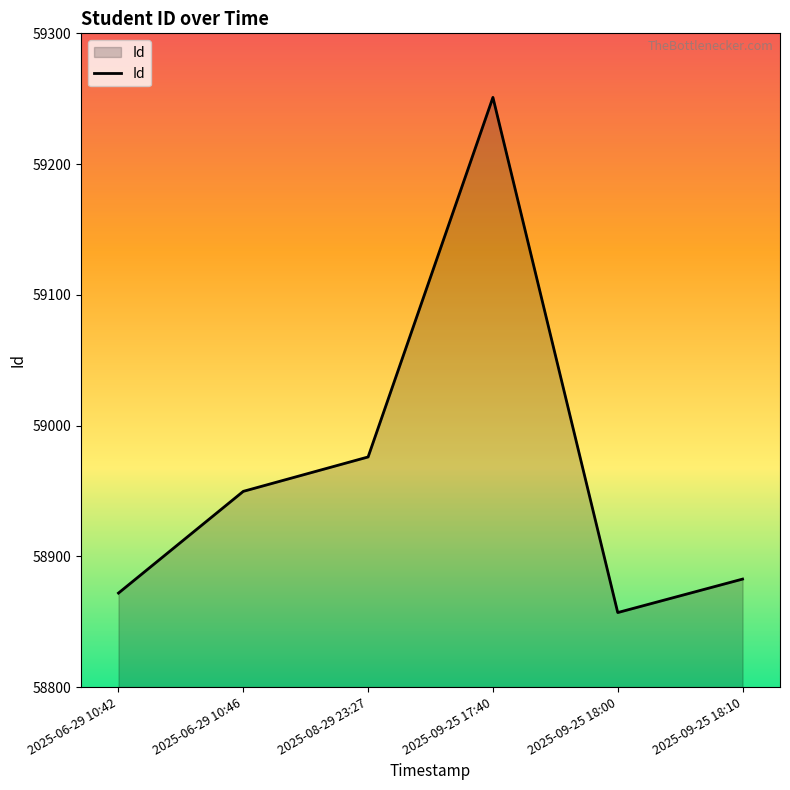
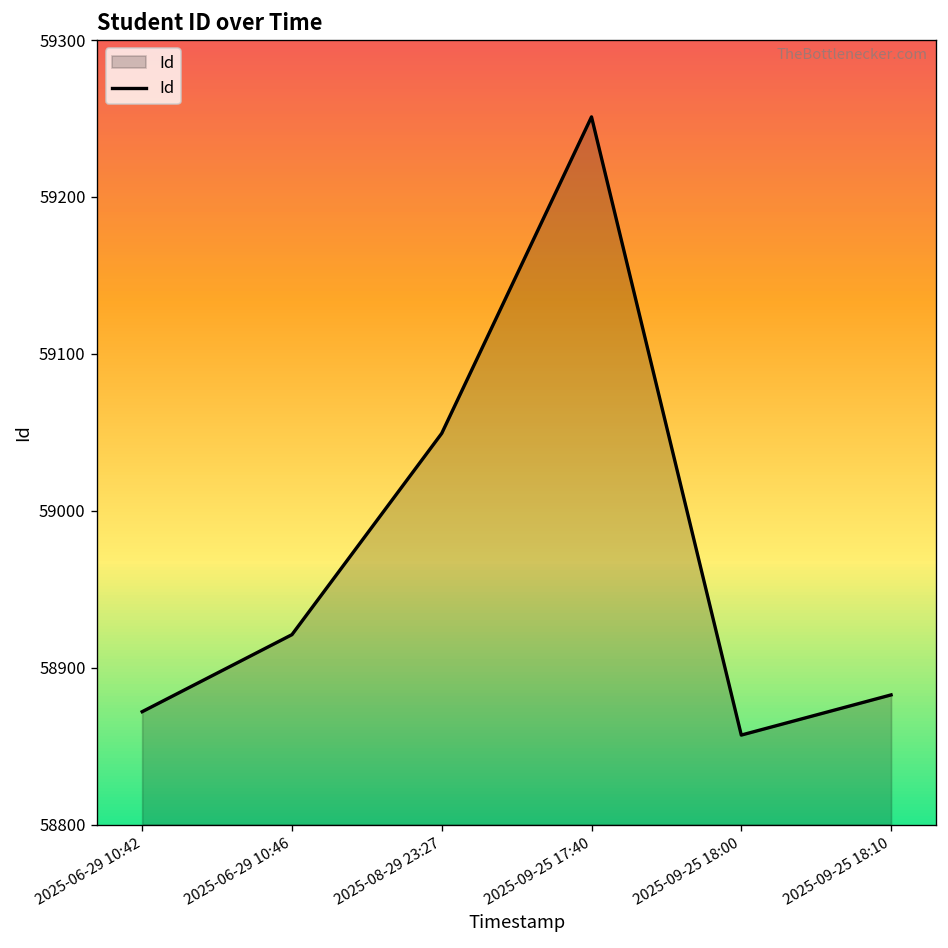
  {
    "2025-06-29 10:42": 58872,
-   "2025-06-29 10:46": 58950,
-   "2025-08-29 23:27": 58976,
+   "2025-06-29 10:46": 58921,
+   "2025-08-29 23:27": 59049,
    "2025-09-25 17:40": 59251,
    "2025-09-25 18:00": 58857,
    "2025-09-25 18:10": 58883
  }
